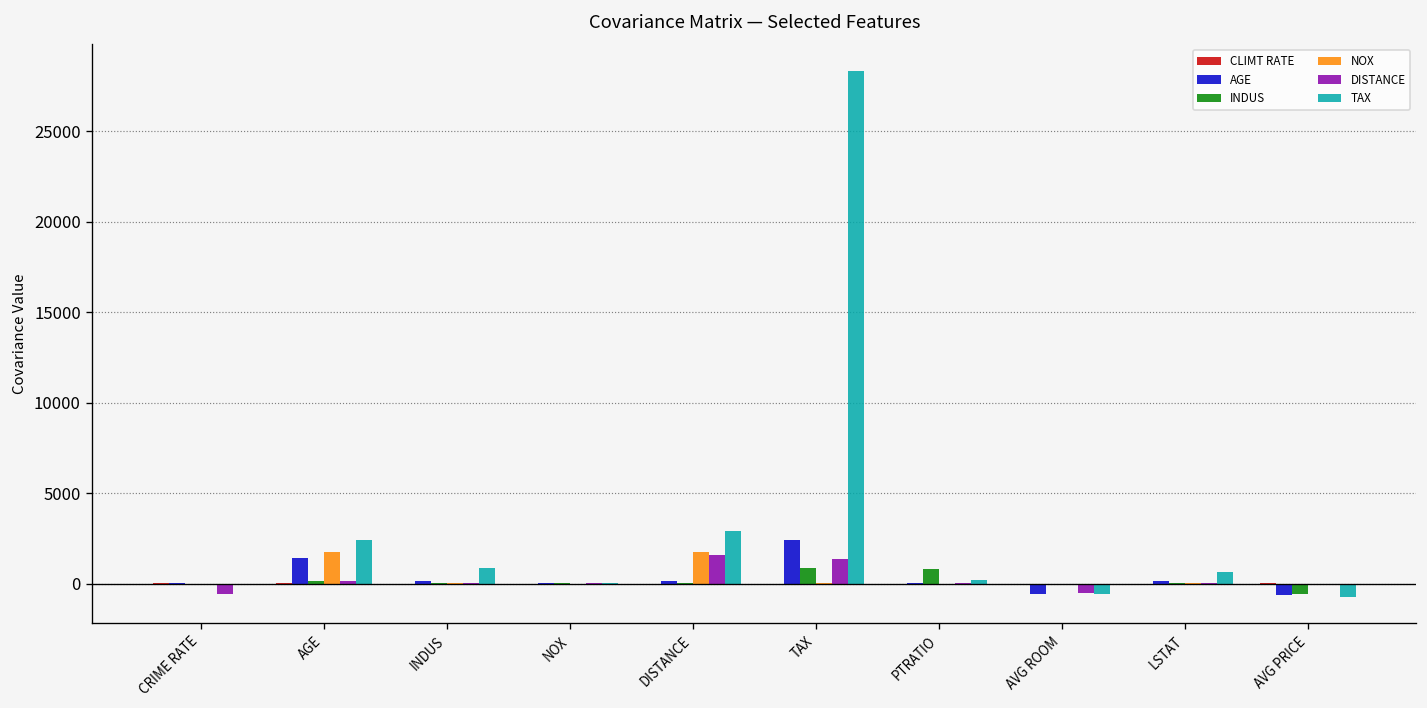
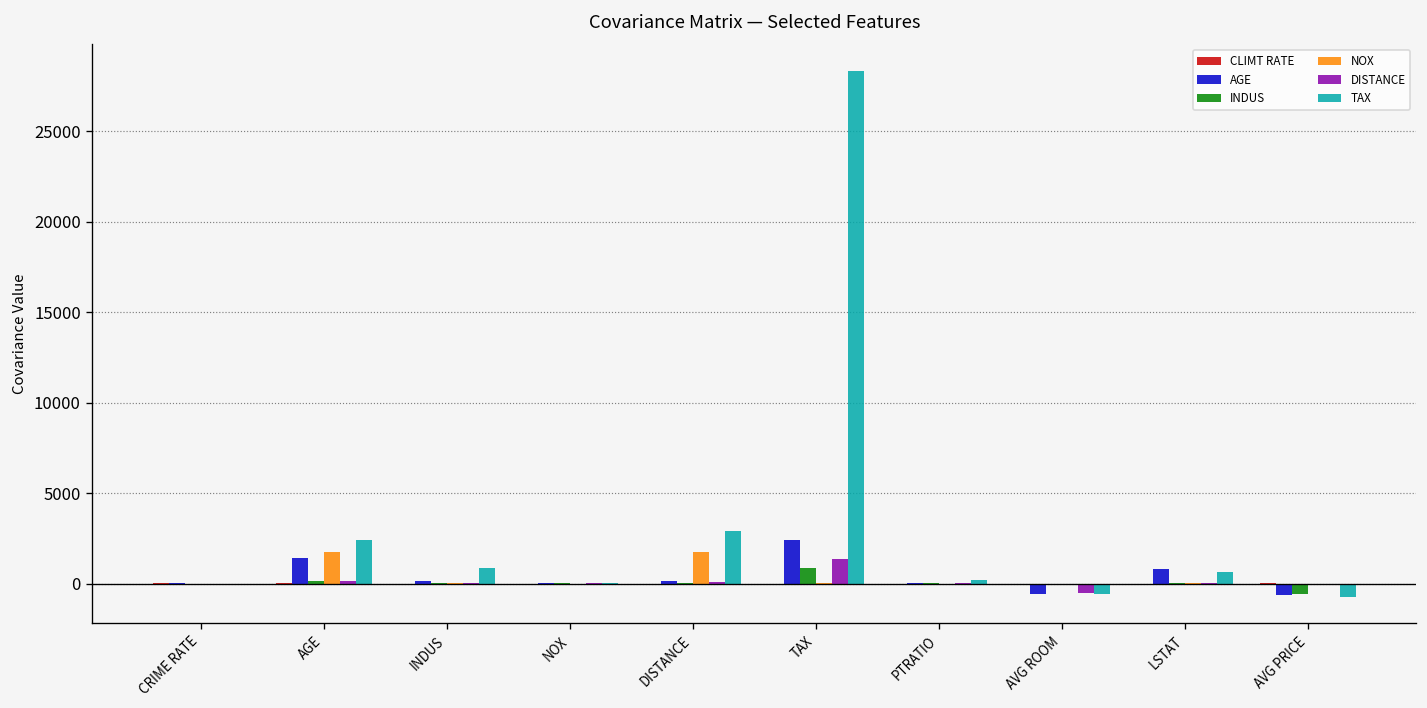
  {
    "AGE": {
      "AGE": 1400,
      "TAX": 2400,
      "AVG ROOM": -600,
-     "LSTAT": 100,
+     "LSTAT": 800,
      "AVG PRICE": -600
    },
    "INDUS": {
      "TAX": 800,
-     "PTRATIO": 800,
+     "PTRATIO": 0,
      "AVG PRICE": -600
    },
    "NOX": {
      "AGE": 1800,
      "DISTANCE": 1800
    },
    "DISTANCE": {
-     "CRIME RATE": -600,
-     "DISTANCE": 1600,
+     "CRIME RATE": 0,
+     "DISTANCE": 100,
      "TAX": 1300,
      "AVG ROOM": -500
    },
    "TAX": {
      "AGE": 2400,
      "INDUS": 800,
      "DISTANCE": 2900,
      "TAX": 28300,
      "PTRATIO": 200,
      "AVG ROOM": -600,
      "LSTAT": 700,
      "AVG PRICE": -700
    }
  }
